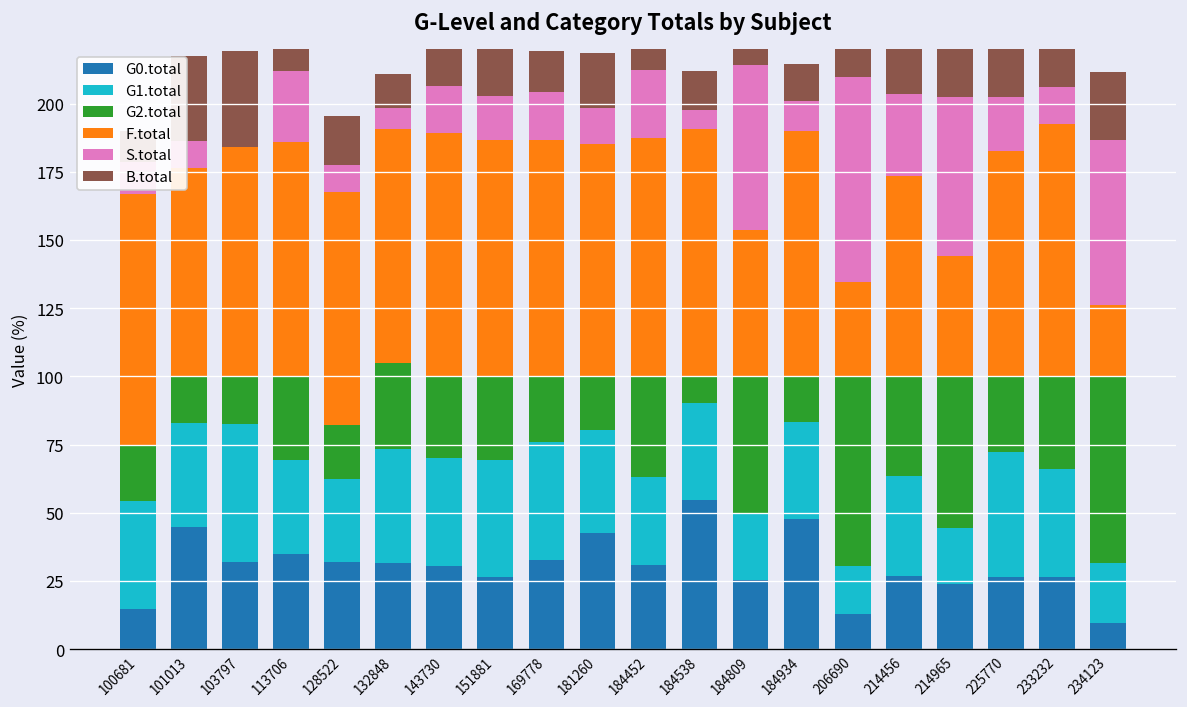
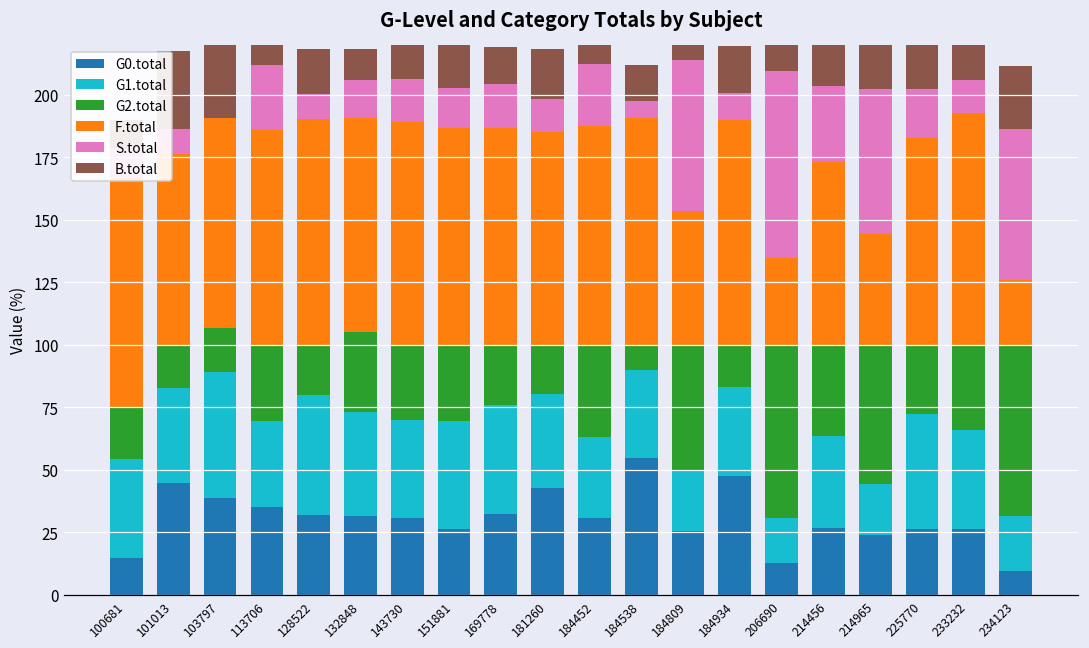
  {
    "G0.total": {
      "100681": 15,
      "101013": 45,
-     "103797": 32,
+     "103797": 39,
      "113706": 35,
      "128522": 32,
      "132848": 32,
      "143730": 31,
      "151881": 26,
      "169778": 33,
      "181260": 43,
      "184452": 31,
      "184538": 55,
      "184809": 25,
      "184934": 48,
      "206690": 13,
      "214456": 27,
      "214965": 24,
      "225770": 26,
      "233232": 26,
      "234123": 10
    },
    "G1.total": {
      "100681": 40,
      "101013": 38,
      "103797": 50,
      "113706": 35,
-     "128522": 30,
+     "128522": 48,
      "132848": 42,
      "143730": 40,
      "151881": 43,
      "169778": 43,
      "181260": 38,
      "184452": 32,
      "184538": 35,
      "184809": 24,
      "184934": 36,
      "206690": 18,
      "214456": 37,
      "214965": 21,
      "225770": 46,
      "233232": 40,
      "234123": 22
    },
    "G2.total": {
      "100681": 21,
      "101013": 17,
      "103797": 18,
      "113706": 31,
      "128522": 20,
      "132848": 32,
      "143730": 30,
      "151881": 30,
      "169778": 24,
      "181260": 20,
      "184452": 37,
      "184538": 10,
      "184809": 51,
      "184934": 17,
      "206690": 69,
      "214456": 37,
      "214965": 56,
      "225770": 28,
      "233232": 34,
      "234123": 69
    },
    "F.total": {
      "101013": 77,
      "103797": 84,
      "113706": 86,
-     "128522": 85,
+     "128522": 90,
      "132848": 86,
      "143730": 89,
      "151881": 87,
      "169778": 87,
      "181260": 85,
      "184452": 87,
      "184538": 91,
      "184809": 54,
      "184934": 90,
      "206690": 35,
      "214456": 73,
      "214965": 44,
      "225770": 83,
      "233232": 93,
      "234123": 26
    },
    "S.total": {
      "101013": 10,
      "103797": 0,
      "113706": 26,
      "128522": 10,
-     "132848": 7,
+     "132848": 15,
      "143730": 17,
      "151881": 16,
      "169778": 18,
      "181260": 13,
      "184452": 25,
      "184538": 7,
      "184809": 60,
      "184934": 11,
      "206690": 75,
      "214456": 30,
      "214965": 58,
      "225770": 20,
      "233232": 13,
      "234123": 60
    },
    "B.total": {
      "101013": 31,
      "128522": 18,
      "132848": 13,
      "169778": 15,
      "181260": 20,
      "184538": 14,
-     "184934": 14,
+     "184934": 19,
      "234123": 25
    }
  }
